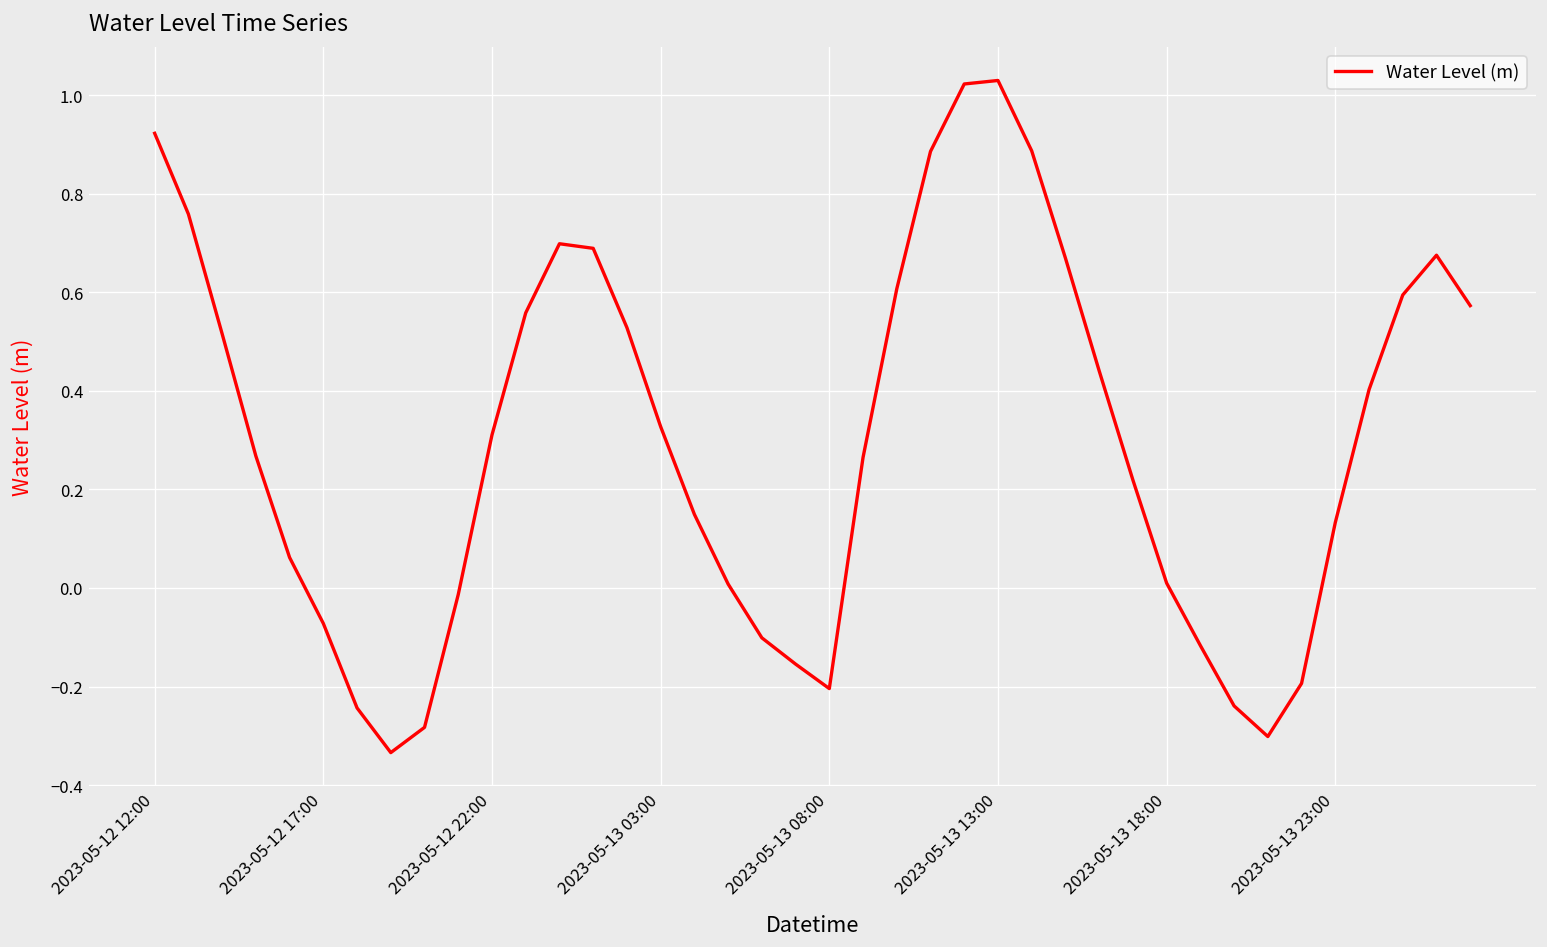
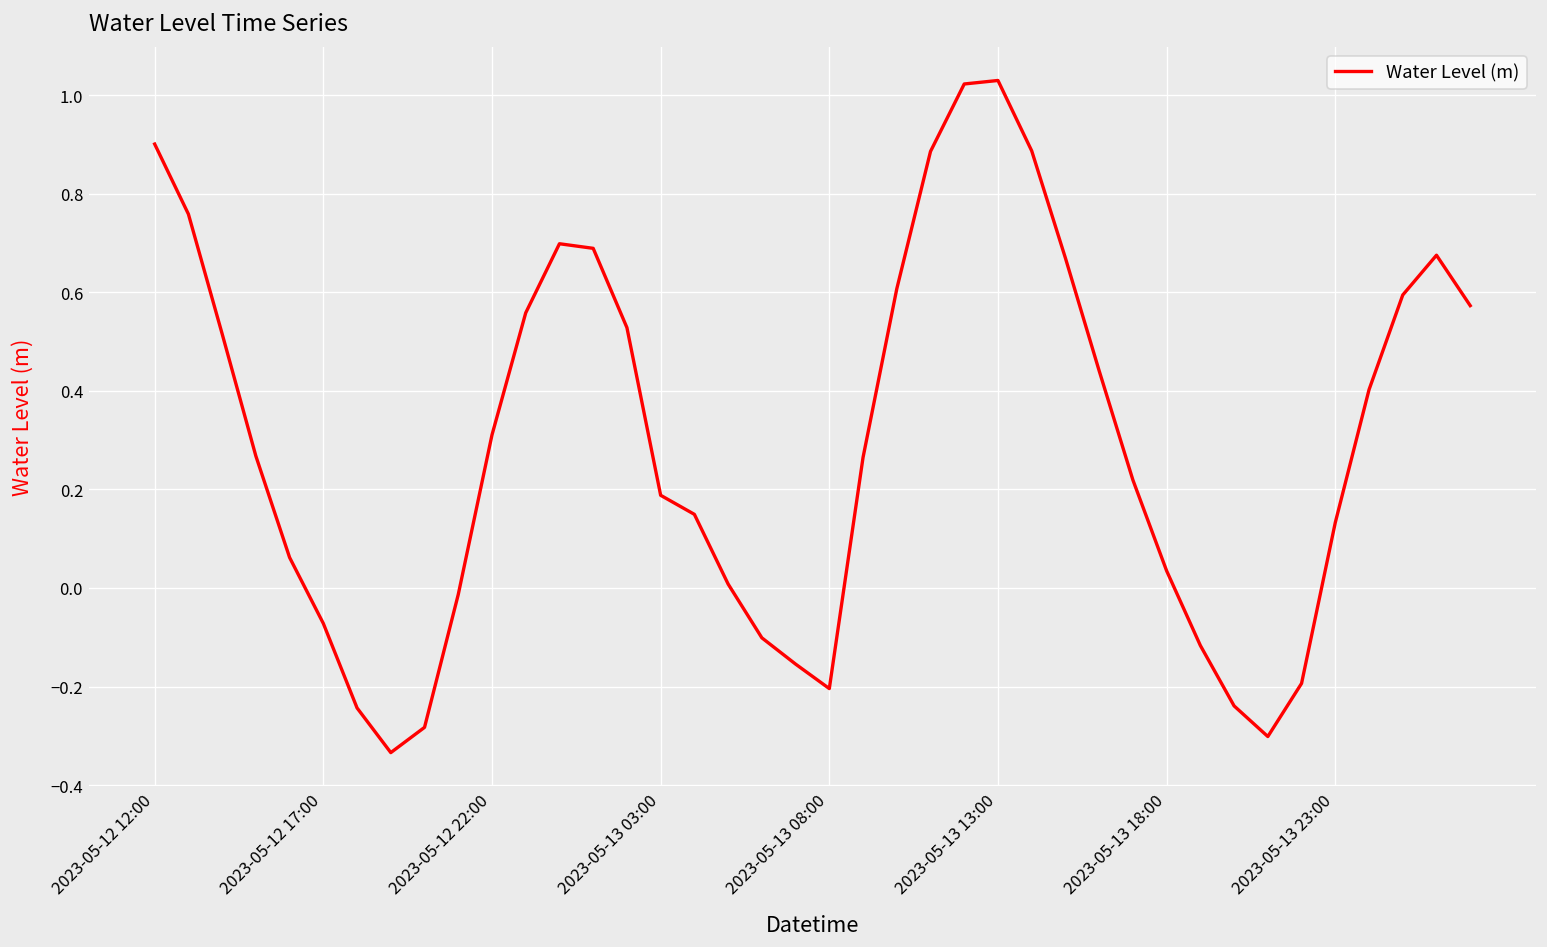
  {
-   "2023-05-12 12:00": 0.92,
+   "2023-05-12 12:00": 0.90,
    "2023-05-12 17:00": -0.07,
    "2023-05-12 22:00": 0.31,
-   "2023-05-13 03:00": 0.33,
+   "2023-05-13 03:00": 0.19,
    "2023-05-13 08:00": -0.20,
    "2023-05-13 13:00": 1.03,
-   "2023-05-13 18:00": 0.01,
+   "2023-05-13 18:00": 0.03,
    "2023-05-13 23:00": 0.13
  }
